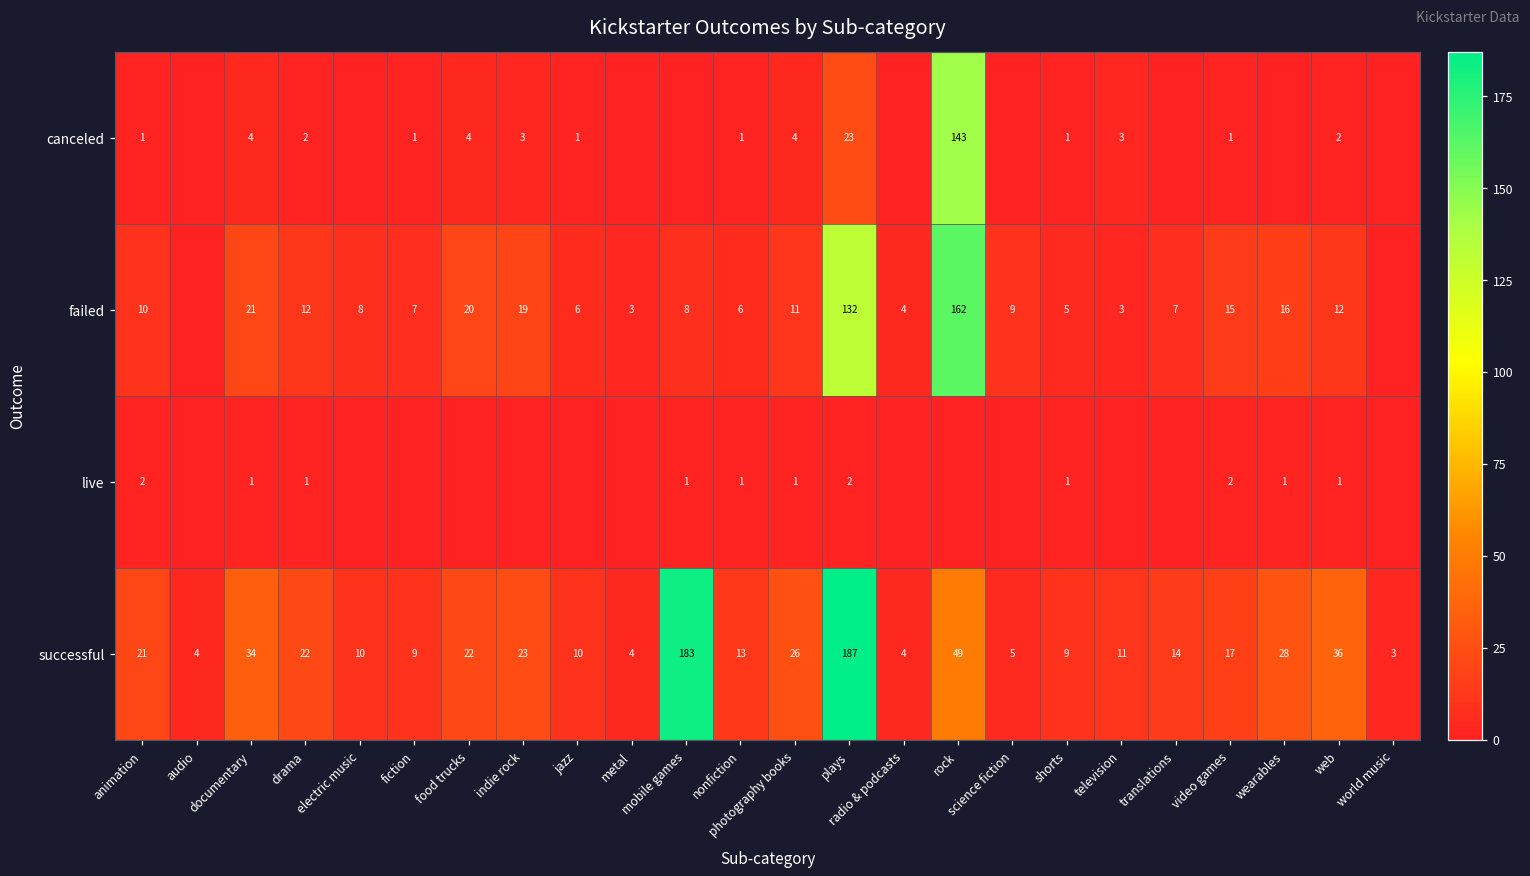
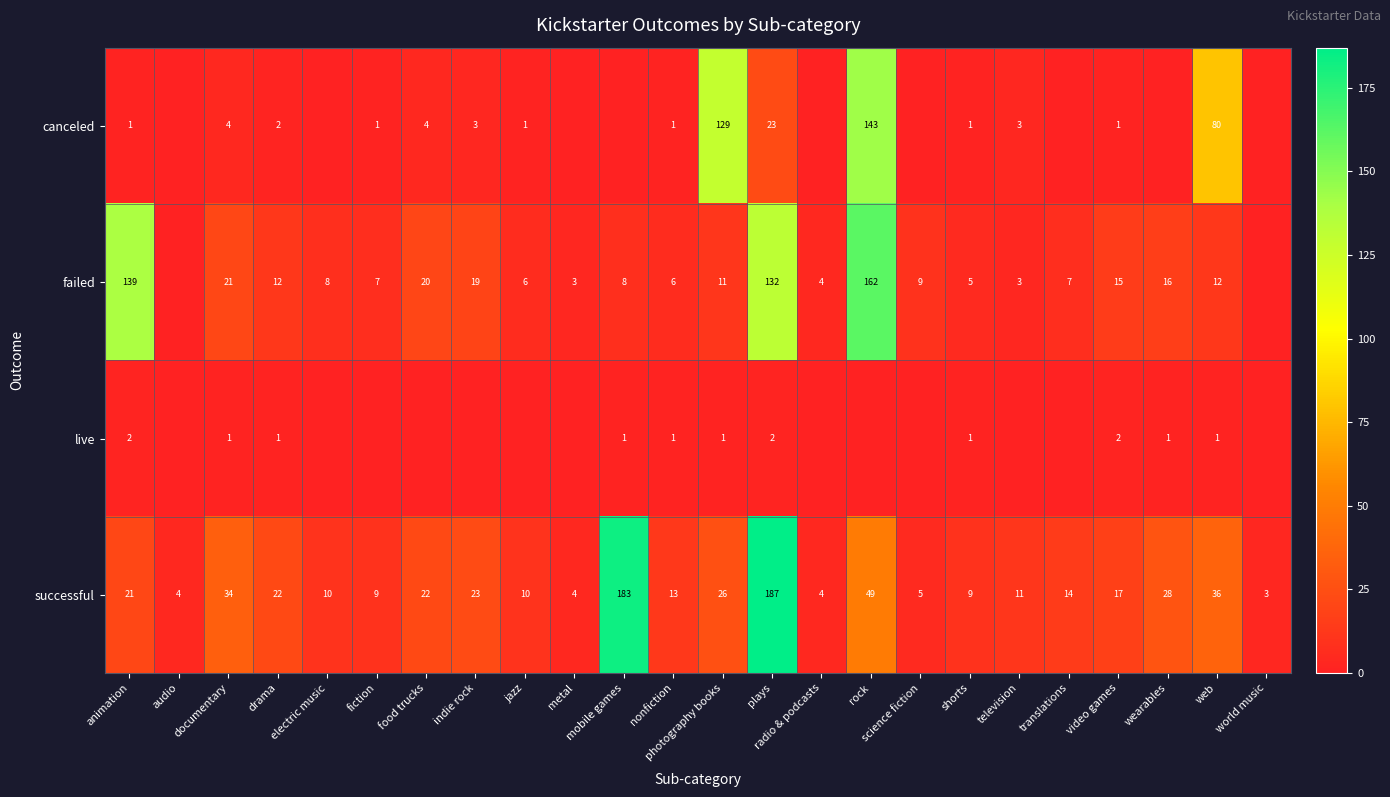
  {
    "canceled": {
      "animation": 1,
      "documentary": 4,
      "drama": 2,
      "fiction": 1,
      "food trucks": 4,
      "indie rock": 3,
      "jazz": 1,
      "nonfiction": 1,
-     "photography books": 4,
+     "photography books": 129,
      "plays": 23,
      "rock": 143,
      "shorts": 1,
      "television": 3,
      "video games": 1,
-     "web": 2
+     "web": 80
    },
    "failed": {
-     "animation": 10,
+     "animation": 139,
      "documentary": 21,
      "drama": 12,
      "electric music": 8,
      "fiction": 7,
      "food trucks": 20,
      "indie rock": 19,
      "jazz": 6,
      "metal": 3,
      "mobile games": 8,
      "nonfiction": 6,
      "photography books": 11,
      "plays": 132,
      "radio & podcasts": 4,
      "rock": 162,
      "science fiction": 9,
      "shorts": 5,
      "television": 3,
      "translations": 7,
      "video games": 15,
      "wearables": 16,
      "web": 12
    },
    "live": {
      "animation": 2,
      "documentary": 1,
      "drama": 1,
      "mobile games": 1,
      "nonfiction": 1,
      "photography books": 1,
      "plays": 2,
      "shorts": 1,
      "video games": 2,
      "wearables": 1,
      "web": 1
    },
    "successful": {
      "animation": 21,
      "audio": 4,
      "documentary": 34,
      "drama": 22,
      "electric music": 10,
      "fiction": 9,
      "food trucks": 22,
      "indie rock": 23,
      "jazz": 10,
      "metal": 4,
      "mobile games": 183,
      "nonfiction": 13,
      "photography books": 26,
      "plays": 187,
      "radio & podcasts": 4,
      "rock": 49,
      "science fiction": 5,
      "shorts": 9,
      "television": 11,
      "translations": 14,
      "video games": 17,
      "wearables": 28,
      "web": 36,
      "world music": 3
    }
  }
